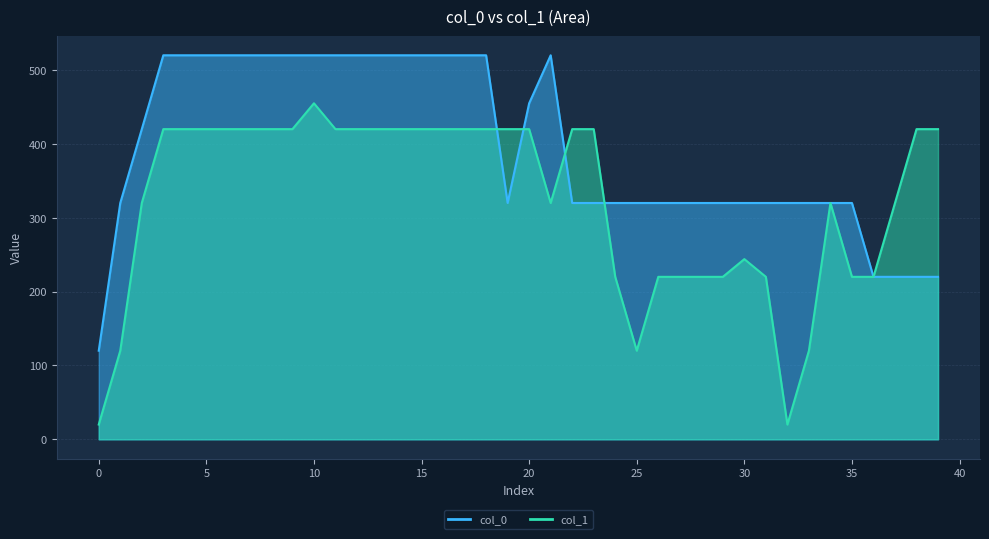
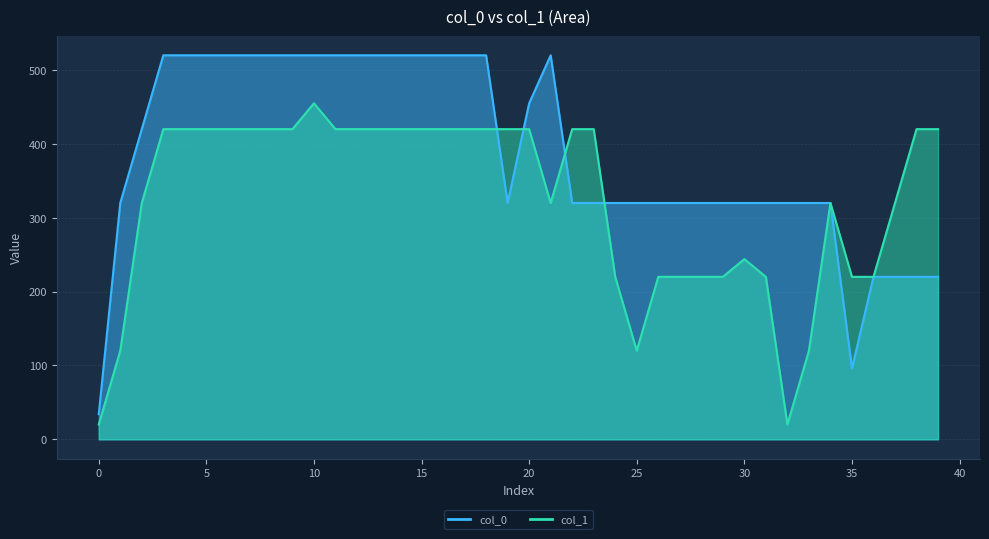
  {
    "col_0": {
-     "0": 120,
+     "0": 30,
      "5": 520,
      "10": 520,
      "15": 520,
      "20": 460,
      "25": 320,
      "30": 320,
-     "35": 320
+     "35": 100
    },
    "col_1": {
      "0": 20,
      "5": 420,
      "10": 460,
      "15": 420,
      "20": 420,
      "25": 120,
      "30": 240,
      "35": 220
    }
  }
